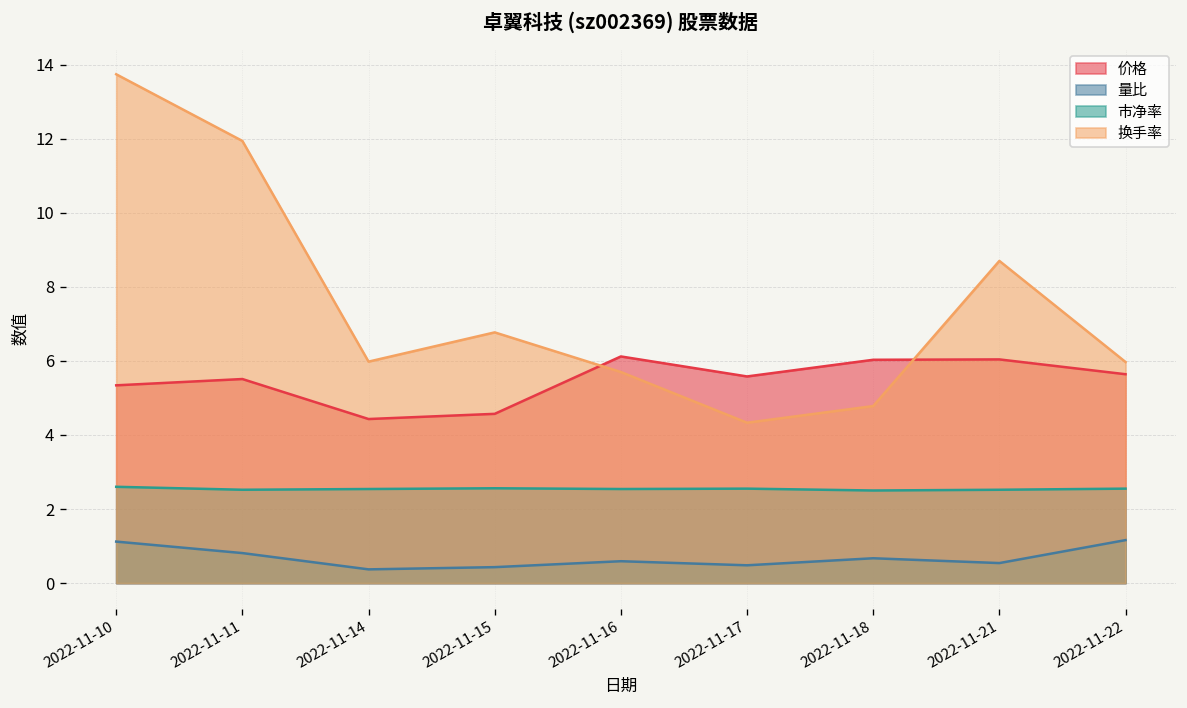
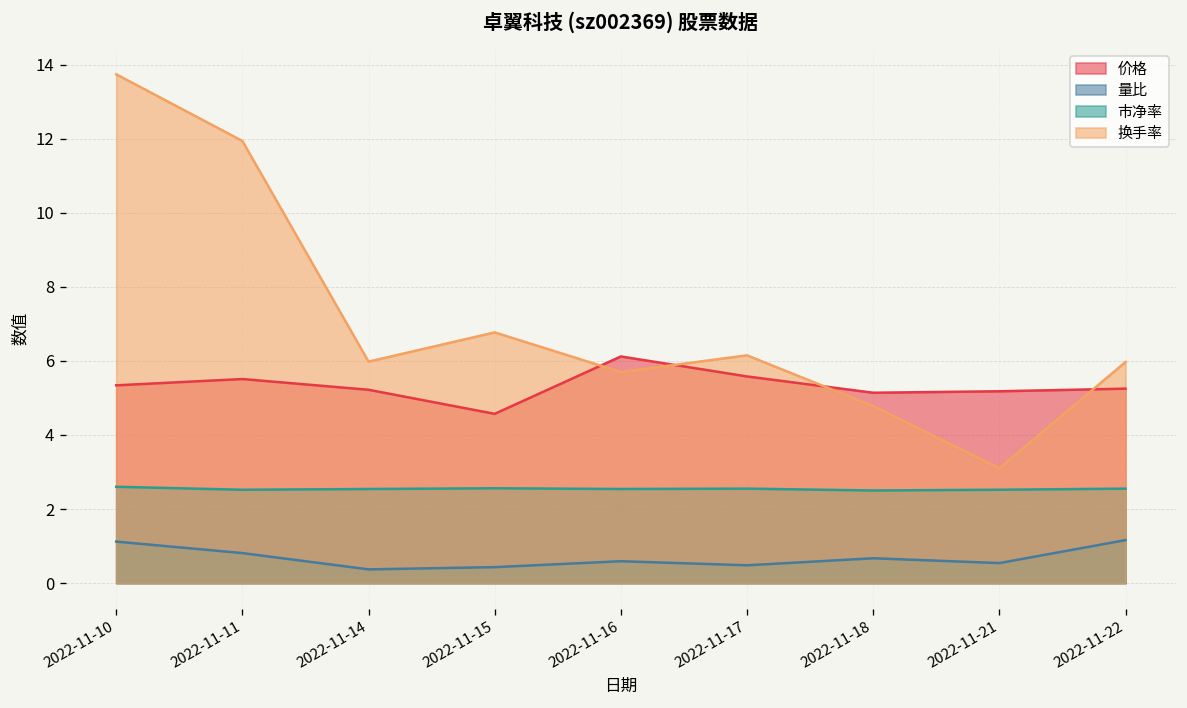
  {
    "价格": {
      "2022-11-10": 5.3,
      "2022-11-11": 5.5,
-     "2022-11-14": 4.4,
+     "2022-11-14": 5.2,
      "2022-11-15": 4.6,
      "2022-11-16": 6.1,
      "2022-11-17": 5.6,
-     "2022-11-18": 6.0,
-     "2022-11-21": 6.0,
-     "2022-11-22": 5.6
+     "2022-11-18": 5.1,
+     "2022-11-21": 5.2,
+     "2022-11-22": 5.3
    },
    "换手率": {
      "2022-11-10": 13.7,
      "2022-11-11": 11.9,
      "2022-11-14": 6.0,
      "2022-11-15": 6.8,
      "2022-11-16": 5.7,
-     "2022-11-17": 4.3,
+     "2022-11-17": 6.2,
      "2022-11-18": 4.8,
-     "2022-11-21": 8.7,
+     "2022-11-21": 3.1,
      "2022-11-22": 6.0
    }
  }
